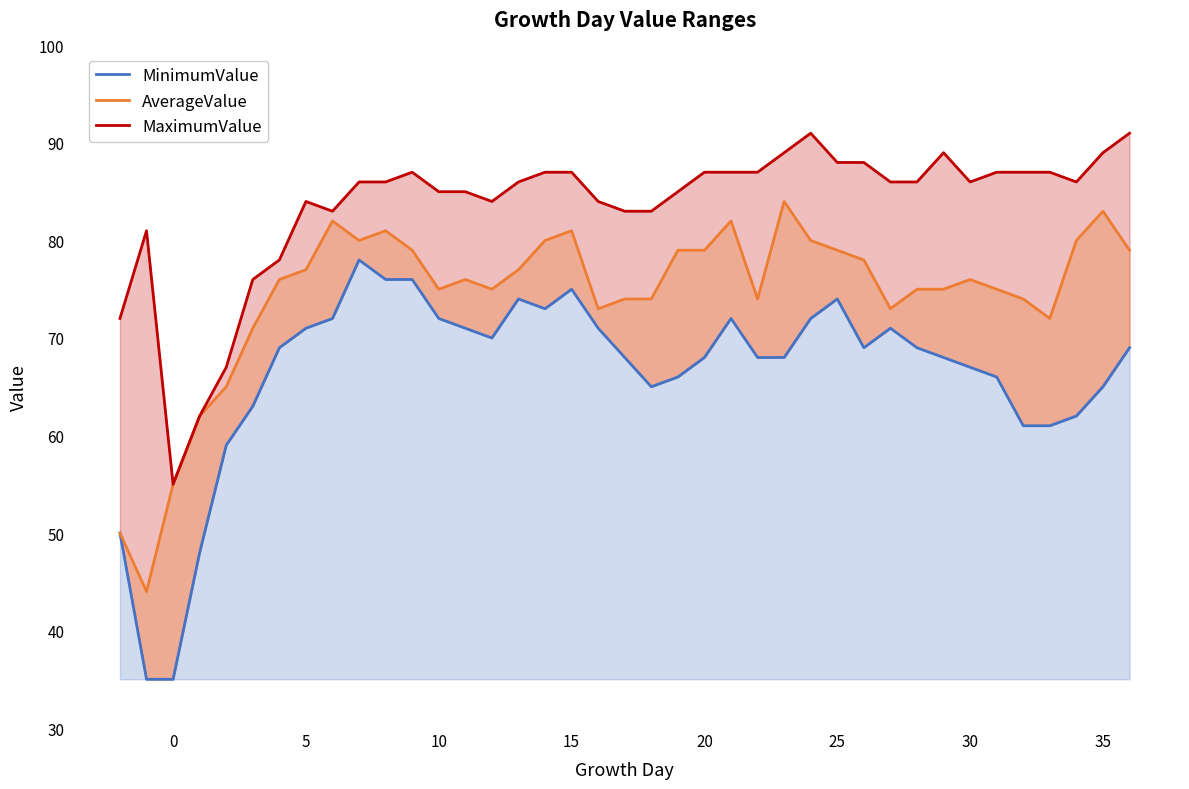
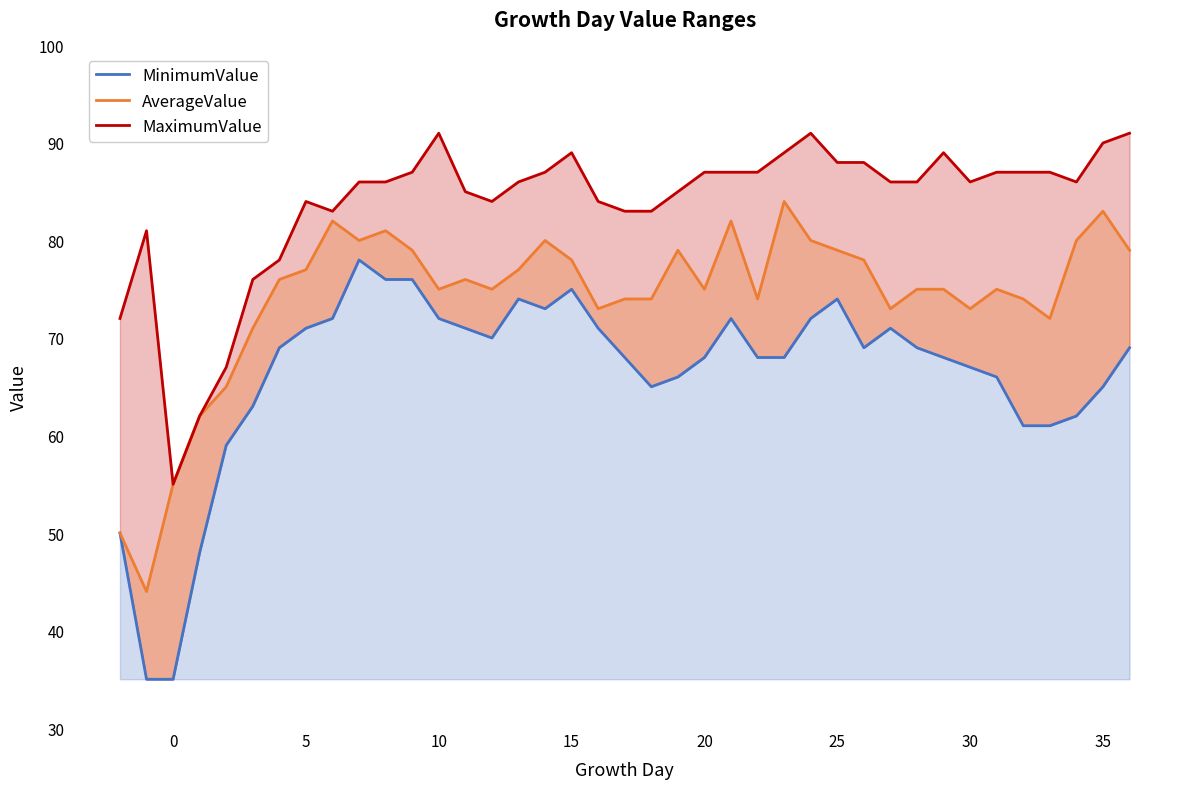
  {
    "MinimumValue": {
      "0": 35,
      "5": 71,
      "10": 72,
      "15": 75,
      "20": 68,
      "25": 74,
      "30": 67,
      "35": 65
    },
    "AverageValue": {
      "5": 77,
      "10": 75,
-     "15": 81,
-     "20": 79,
+     "15": 78,
+     "20": 75,
      "25": 79,
-     "30": 76,
+     "30": 73,
      "35": 83
    },
    "MaximumValue": {
      "5": 84,
-     "10": 85,
-     "15": 87,
+     "10": 91,
+     "15": 89,
      "20": 87,
      "25": 88,
      "30": 86,
-     "35": 89
+     "35": 90
    }
  }
